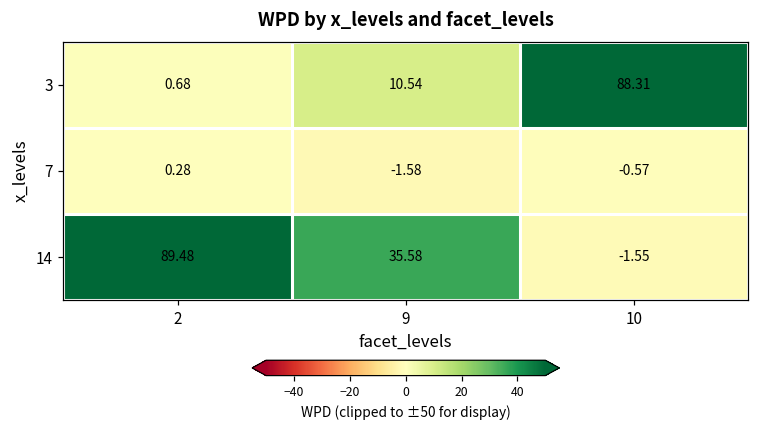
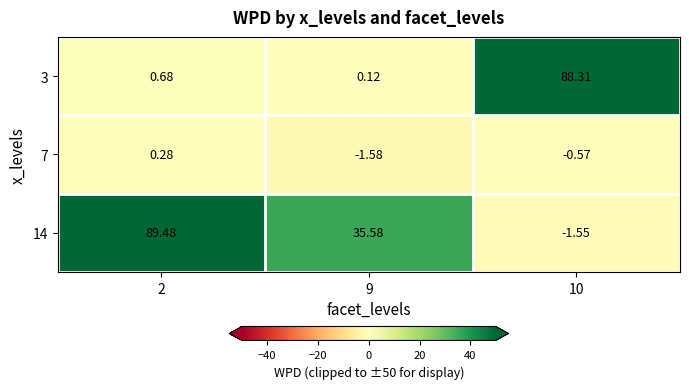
  {
    "3": {
      "2": 0.68,
-     "9": 10.54,
+     "9": 0.12,
      "10": 88.31
    },
    "7": {
      "2": 0.28,
      "9": -1.58,
      "10": -0.57
    },
    "14": {
      "2": 89.48,
      "9": 35.58,
      "10": -1.55
    }
  }
